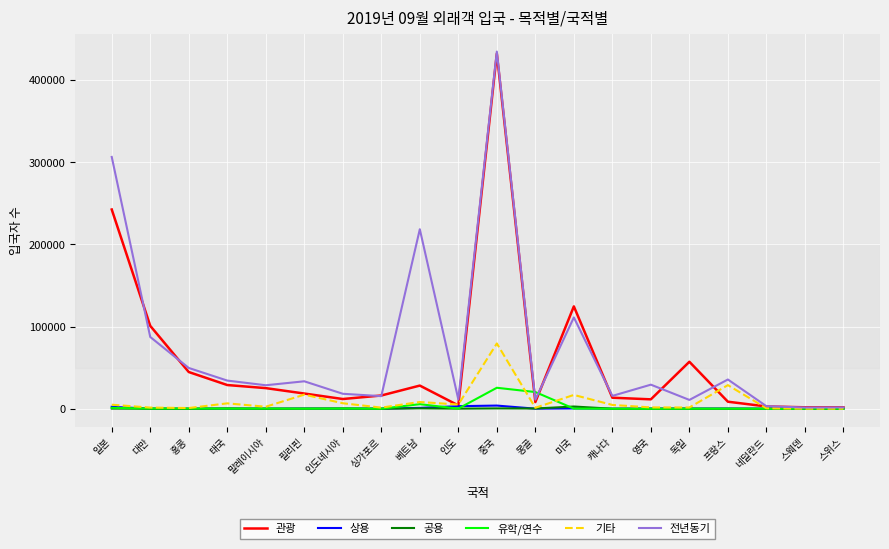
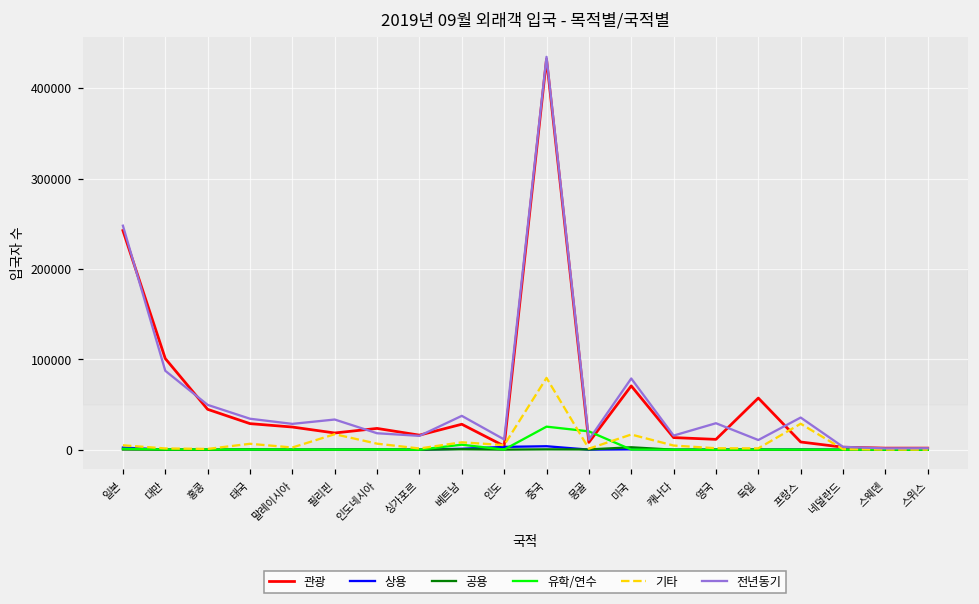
  {
    "관광": {
      "일본": 240000,
      "대만": 100000,
      "홍콩": 40000,
      "태국": 30000,
      "말레이시아": 30000,
-     "인도네시아": 10000,
+     "인도네시아": 20000,
      "베트남": 30000,
-     "미국": 120000,
+     "미국": 70000,
      "영국": 10000,
      "독일": 60000,
      "프랑스": 10000
    },
    "상용": {
      "중국": 0
    },
    "공용": {
      "중국": 0
    },
    "유학/연수": {
      "중국": 30000,
      "몽골": 20000
    },
    "기타": {
      "태국": 10000,
      "인도네시아": 10000,
      "중국": 80000,
      "미국": 20000,
      "캐나다": 0,
      "프랑스": 30000
    },
    "전년동기": {
-     "일본": 310000,
+     "일본": 250000,
      "대만": 90000,
      "홍콩": 50000,
      "태국": 30000,
      "말레이시아": 30000,
      "필리핀": 30000,
      "인도네시아": 20000,
-     "베트남": 220000,
+     "베트남": 40000,
      "인도": 10000,
-     "미국": 110000,
+     "미국": 80000,
      "영국": 30000,
      "독일": 10000,
      "프랑스": 40000
    }
  }
